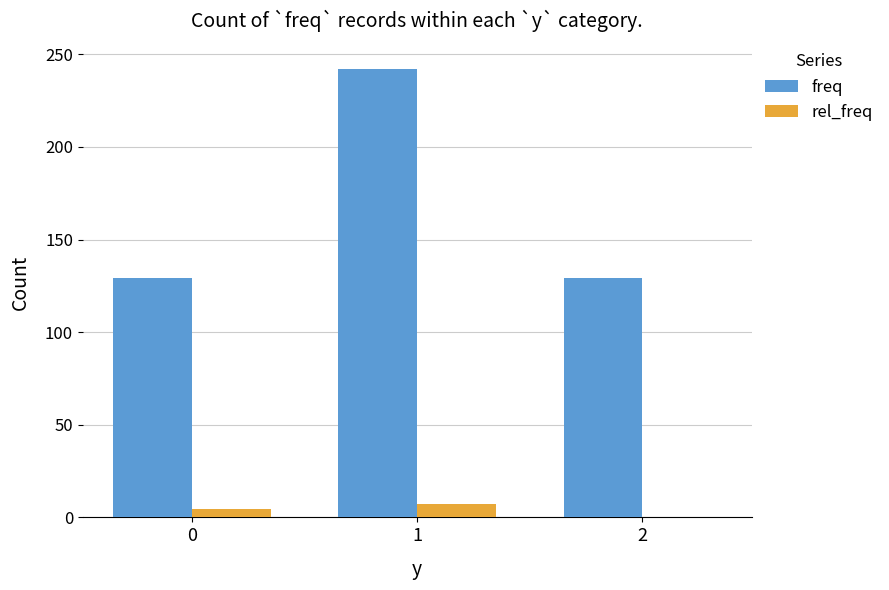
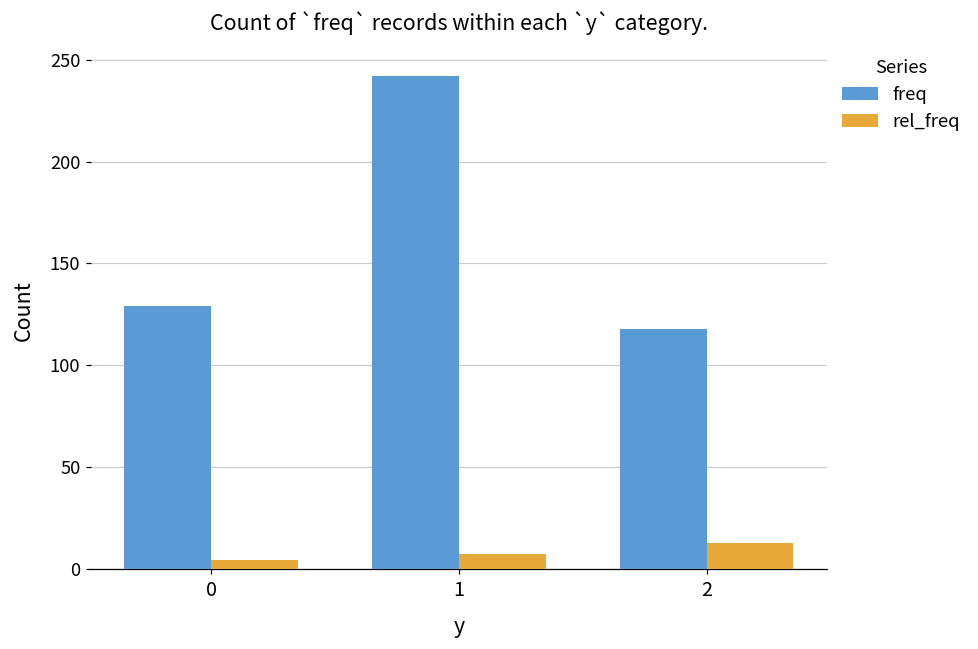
  {
    "freq": {
      "0": 129,
      "1": 242,
-     "2": 129
+     "2": 118
    },
    "rel_freq": {
      "0": 5,
      "1": 7,
-     "2": 0
+     "2": 13
    }
  }
